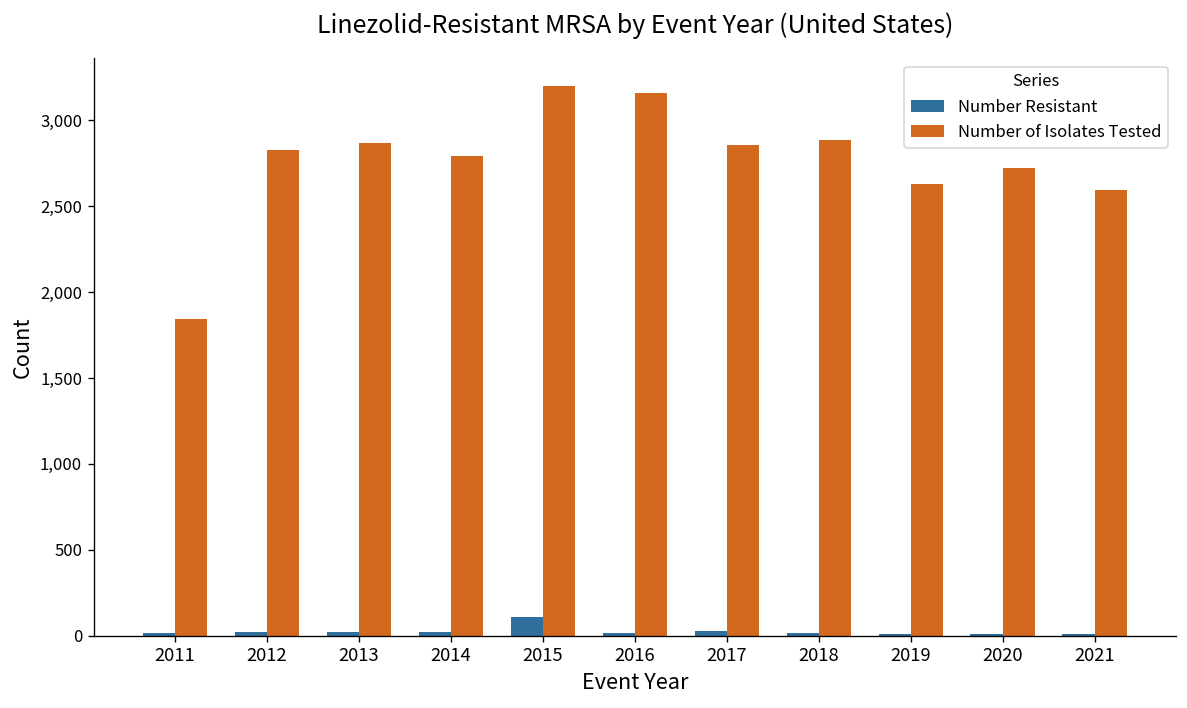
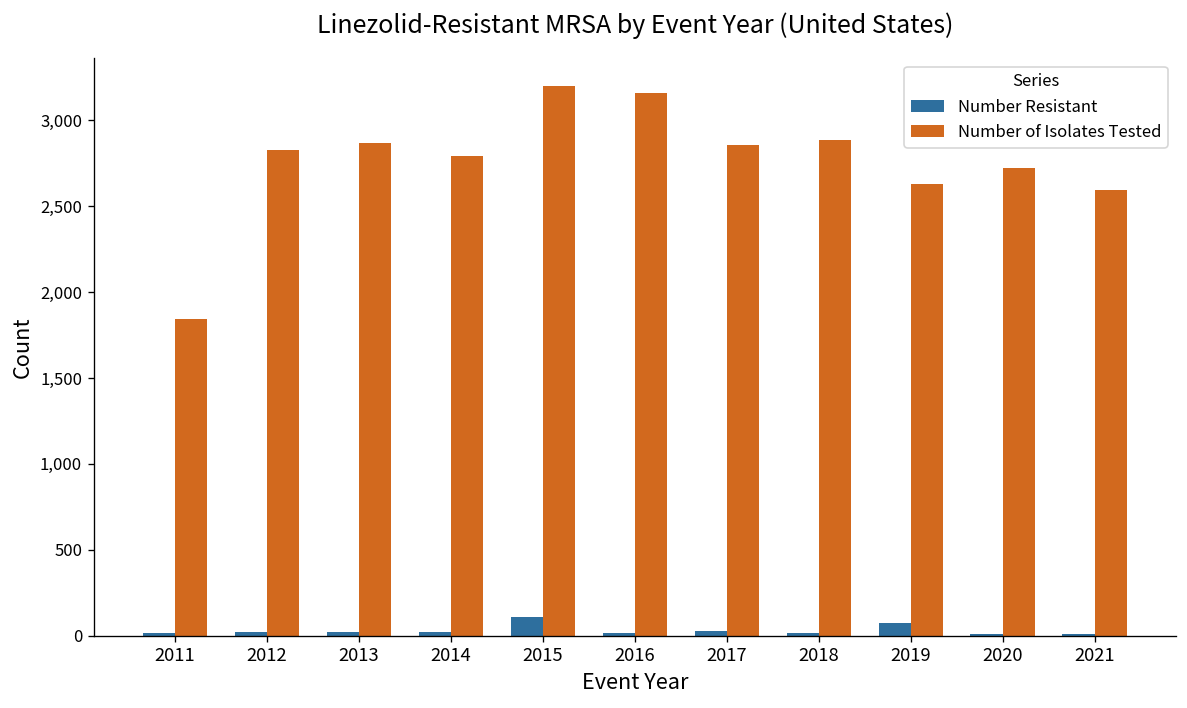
  {
    "Number Resistant": {
      "2012": "20",
      "2013": "20",
      "2014": "20",
      "2015": "110",
      "2017": "30",
-     "2019": "10"
+     "2019": "70"
    },
    "Number of Isolates Tested": {
      "2011": "1,840",
      "2012": "2,830",
      "2013": "2,870",
      "2014": "2,790",
      "2015": "3,200",
      "2016": "3,160",
      "2017": "2,850",
      "2018": "2,890",
      "2019": "2,630",
      "2020": "2,730",
      "2021": "2,590"
    }
  }
